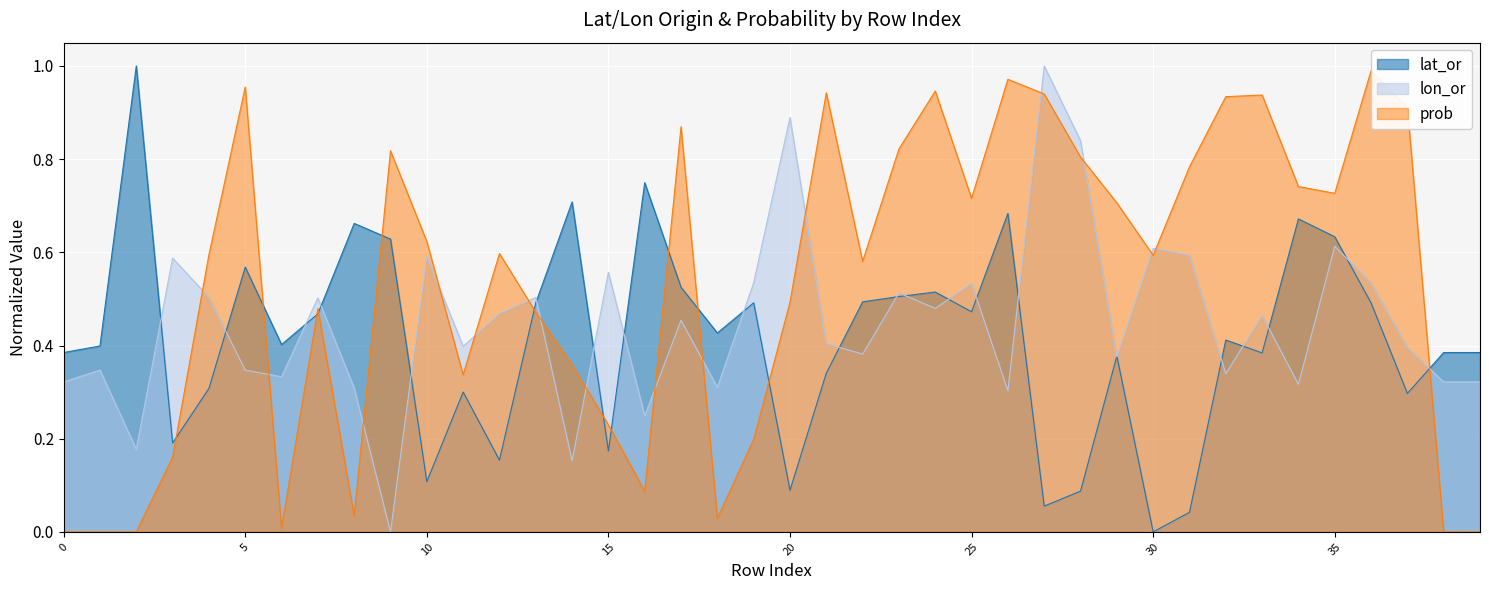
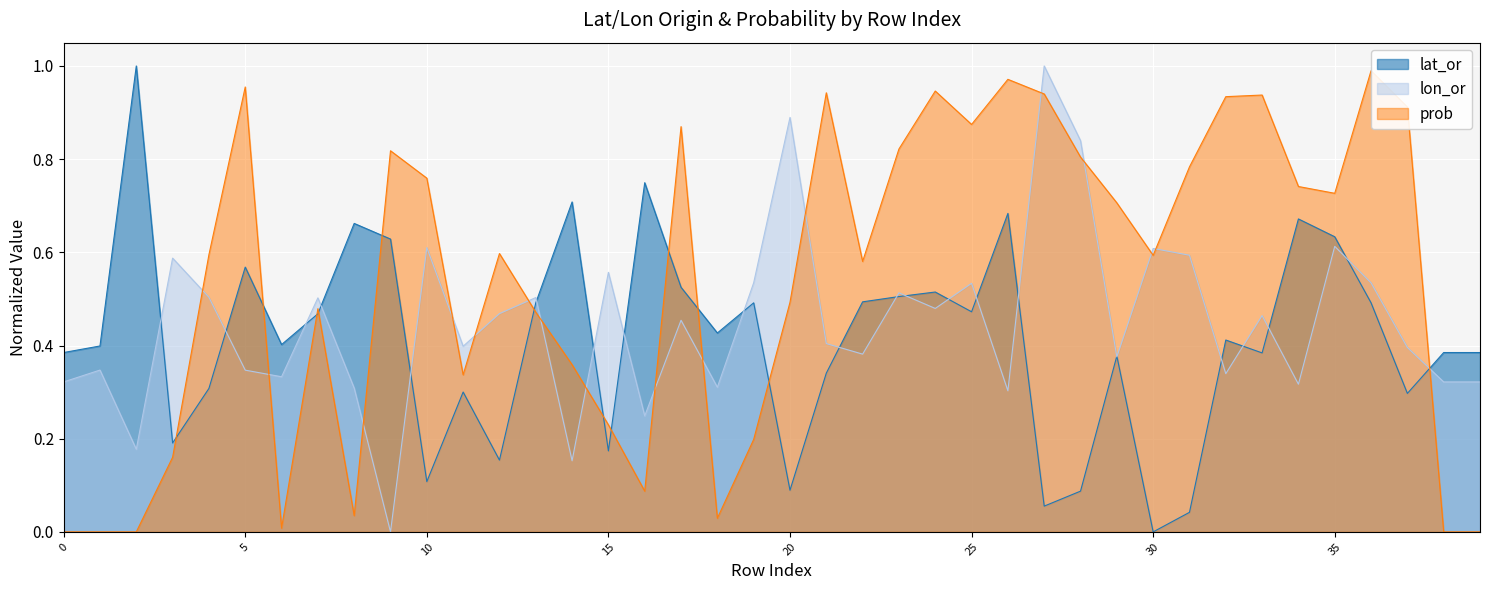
  {
    "lat_or": {
      "0": 0.38,
      "5": 0.57,
      "10": 0.11,
      "15": 0.17,
      "20": 0.09,
      "25": 0.47,
      "30": 0.00,
      "35": 0.63
    },
    "lon_or": {
      "0": 0.32,
      "5": 0.35,
-     "10": 0.59,
+     "10": 0.61,
      "15": 0.56,
      "20": 0.89,
      "25": 0.53,
      "30": 0.61,
      "35": 0.61
    },
    "prob": {
      "0": 0.00,
      "5": 0.95,
-     "10": 0.62,
+     "10": 0.76,
      "15": 0.23,
      "20": 0.49,
-     "25": 0.72,
+     "25": 0.87,
      "30": 0.59,
      "35": 0.73
    }
  }
